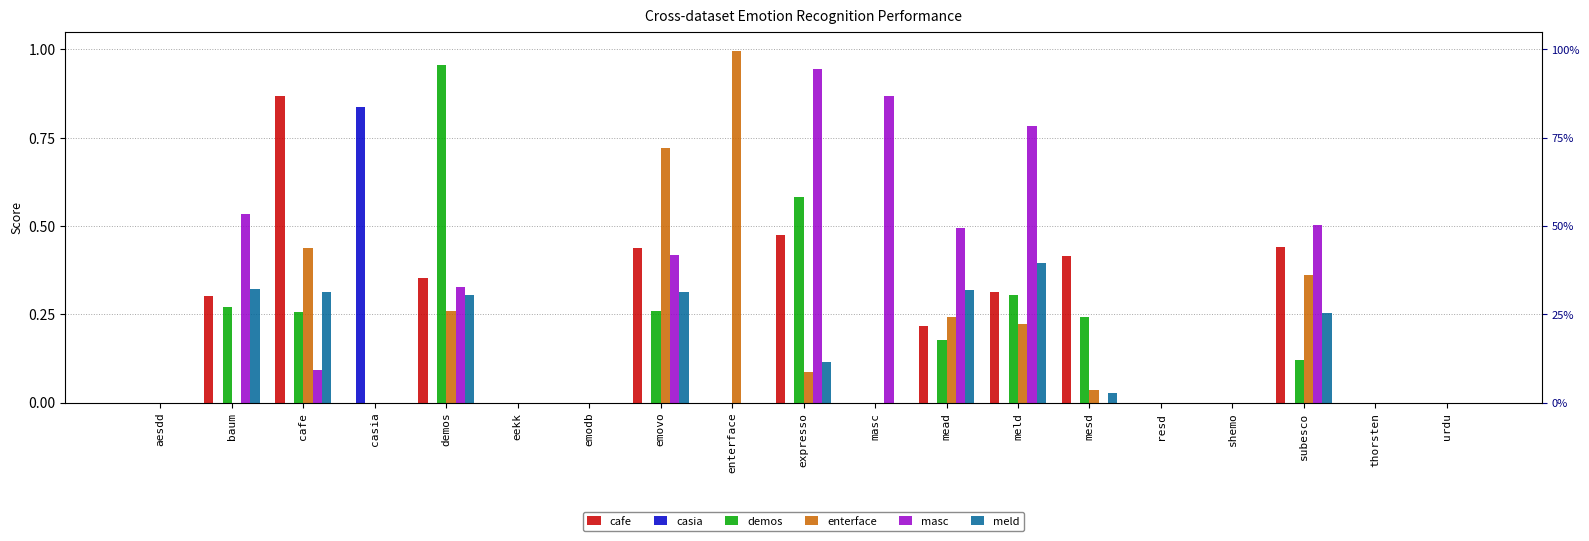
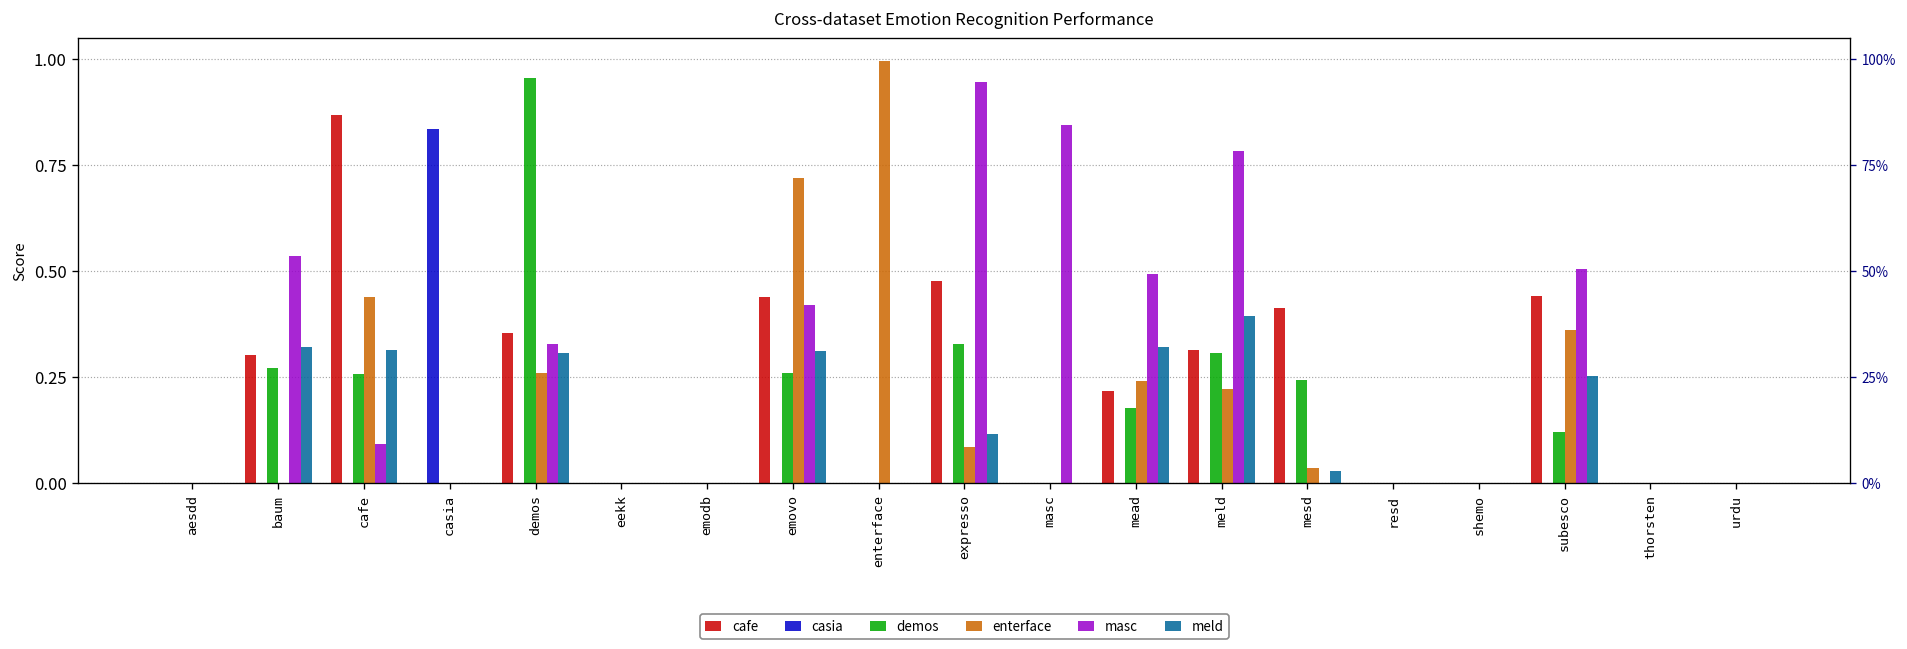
  {
    "cafe": {
      "aesdd": 0.00,
      "baum": 0.30,
      "cafe": 0.87,
      "casia": 0.00,
      "demos": 0.35,
      "eekk": 0.00,
      "emodb": 0.00,
      "emovo": 0.44,
      "enterface": 0.00,
      "expresso": 0.48,
      "masc": 0.00,
      "mead": 0.22,
      "meld": 0.31,
      "mesd": 0.41,
      "resd": 0.00,
      "shemo": 0.00,
      "subesco": 0.44,
      "thorsten": 0.00,
      "urdu": 0.00
    },
    "casia": {
      "aesdd": 0.00,
      "baum": 0.00,
      "cafe": 0.00,
      "casia": 0.84,
      "demos": 0.00,
      "eekk": 0.00,
      "emodb": 0.00,
      "emovo": 0.00,
      "enterface": 0.00,
      "expresso": 0.00,
      "masc": 0.00,
      "mead": 0.00,
      "meld": 0.00,
      "mesd": 0.00,
      "resd": 0.00,
      "shemo": 0.00,
      "subesco": 0.00,
      "thorsten": 0.00,
      "urdu": 0.00
    },
    "demos": {
      "aesdd": 0.00,
      "baum": 0.27,
      "cafe": 0.26,
      "casia": 0.00,
      "demos": 0.95,
      "eekk": 0.00,
      "emodb": 0.00,
      "emovo": 0.26,
      "enterface": 0.00,
-     "expresso": 0.58,
+     "expresso": 0.33,
      "masc": 0.00,
      "mead": 0.18,
      "meld": 0.31,
      "mesd": 0.24,
      "resd": 0.00,
      "shemo": 0.00,
      "subesco": 0.12,
      "thorsten": 0.00,
      "urdu": 0.00
    },
    "enterface": {
      "aesdd": 0.00,
      "baum": 0.00,
      "cafe": 0.44,
      "casia": 0.00,
      "demos": 0.26,
      "eekk": 0.00,
      "emodb": 0.00,
      "emovo": 0.72,
      "enterface": 1.00,
      "expresso": 0.09,
      "masc": 0.00,
      "mead": 0.24,
      "meld": 0.22,
      "mesd": 0.04,
      "resd": 0.00,
      "shemo": 0.00,
      "subesco": 0.36,
      "thorsten": 0.00,
      "urdu": 0.00
    },
    "masc": {
      "aesdd": 0.00,
      "baum": 0.53,
      "cafe": 0.09,
      "casia": 0.00,
      "demos": 0.33,
      "eekk": 0.00,
      "emodb": 0.00,
      "emovo": 0.42,
      "enterface": 0.00,
      "expresso": 0.95,
-     "masc": 0.87,
+     "masc": 0.84,
      "mead": 0.49,
      "meld": 0.78,
      "mesd": 0.00,
      "resd": 0.00,
      "shemo": 0.00,
      "subesco": 0.50,
      "thorsten": 0.00,
      "urdu": 0.00
    },
    "meld": {
      "aesdd": 0.00,
      "baum": 0.32,
      "cafe": 0.31,
      "casia": 0.00,
      "demos": 0.31,
      "eekk": 0.00,
      "emodb": 0.00,
      "emovo": 0.31,
      "enterface": 0.00,
      "expresso": 0.12,
      "masc": 0.00,
      "mead": 0.32,
      "meld": 0.39,
      "mesd": 0.03,
      "resd": 0.00,
      "shemo": 0.00,
      "subesco": 0.25,
      "thorsten": 0.00,
      "urdu": 0.00
    }
  }
